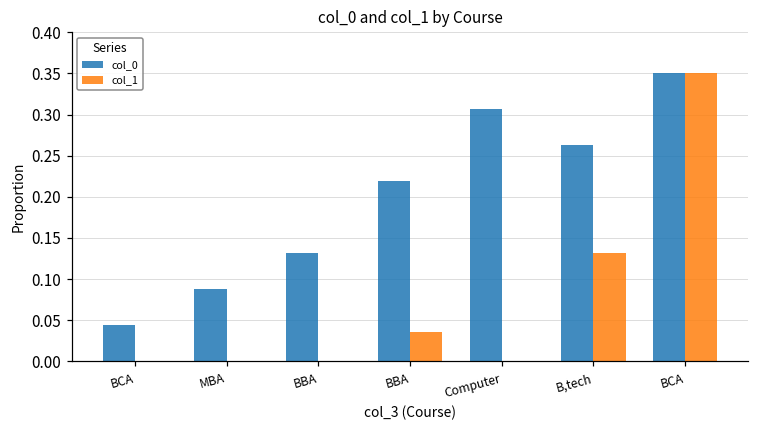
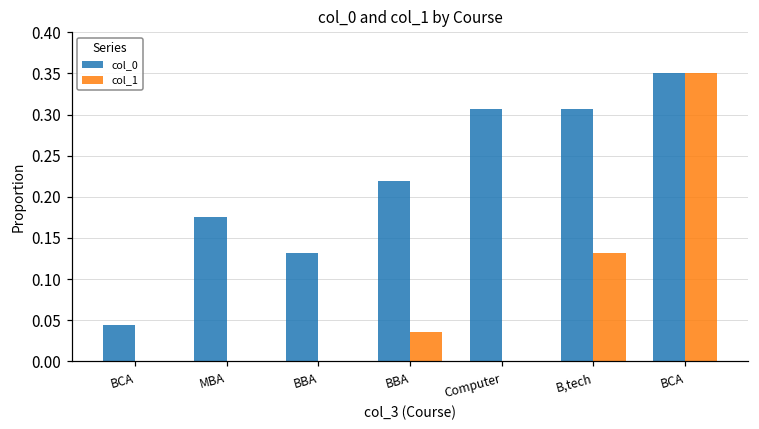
  {
    "col_0": {
-     "MBA": 0.09,
+     "MBA": 0.18,
      "Computer": 0.31,
-     "B,tech": 0.26
+     "B,tech": 0.31
    },
    "col_1": {
      "B,tech": 0.13
    }
  }
